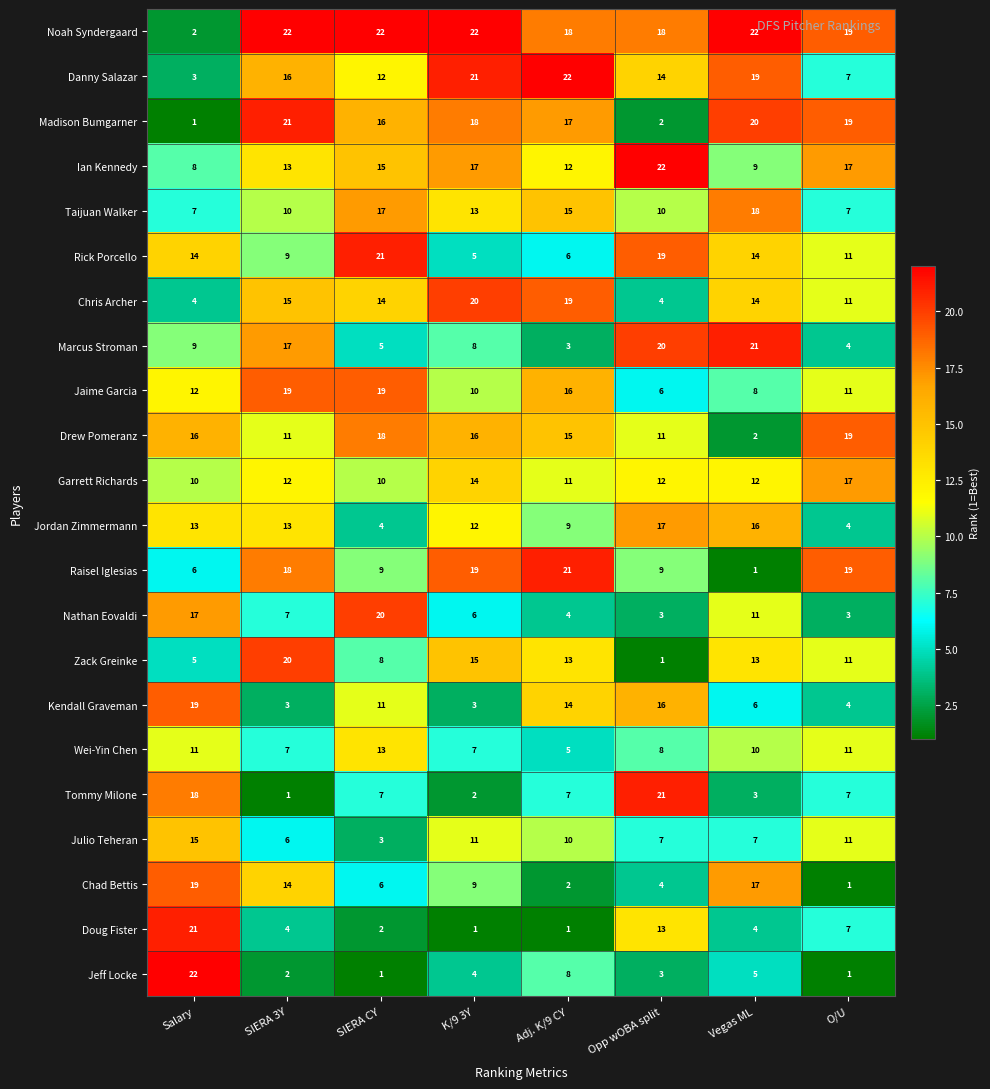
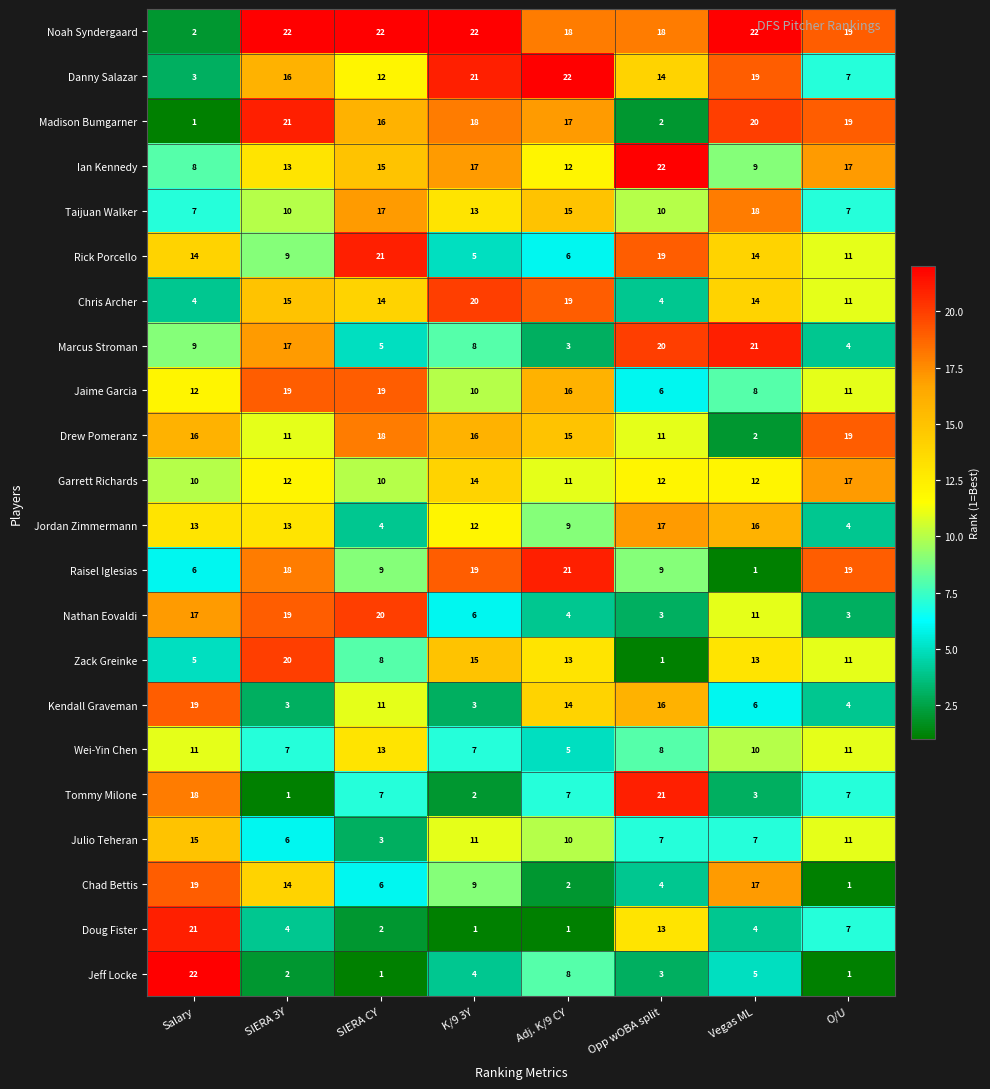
  {
    "Noah Syndergaard": {
      "Salary": 2,
      "SIERA 3Y": 22,
      "SIERA CY": 22,
      "K/9 3Y": 22,
      "Adj. K/9 CY": 18,
      "Opp wOBA split": 18
    },
    "Danny Salazar": {
      "Salary": 3,
      "SIERA 3Y": 16,
      "SIERA CY": 12,
      "K/9 3Y": 21,
      "Adj. K/9 CY": 22,
      "Opp wOBA split": 14,
      "Vegas ML": 19,
      "O/U": 7
    },
    "Madison Bumgarner": {
      "Salary": 1,
      "SIERA 3Y": 21,
      "SIERA CY": 16,
      "K/9 3Y": 18,
      "Adj. K/9 CY": 17,
      "Opp wOBA split": 2,
      "Vegas ML": 20,
      "O/U": 19
    },
    "Ian Kennedy": {
      "Salary": 8,
      "SIERA 3Y": 13,
      "SIERA CY": 15,
      "K/9 3Y": 17,
      "Adj. K/9 CY": 12,
      "Opp wOBA split": 22,
      "Vegas ML": 9,
      "O/U": 17
    },
    "Taijuan Walker": {
      "Salary": 7,
      "SIERA 3Y": 10,
      "SIERA CY": 17,
      "K/9 3Y": 13,
      "Adj. K/9 CY": 15,
      "Opp wOBA split": 10,
      "Vegas ML": 18,
      "O/U": 7
    },
    "Rick Porcello": {
      "Salary": 14,
      "SIERA 3Y": 9,
      "SIERA CY": 21,
      "K/9 3Y": 5,
      "Adj. K/9 CY": 6,
      "Opp wOBA split": 19,
      "Vegas ML": 14,
      "O/U": 11
    },
    "Chris Archer": {
      "Salary": 4,
      "SIERA 3Y": 15,
      "SIERA CY": 14,
      "K/9 3Y": 20,
      "Adj. K/9 CY": 19,
      "Opp wOBA split": 4,
      "Vegas ML": 14,
      "O/U": 11
    },
    "Marcus Stroman": {
      "Salary": 9,
      "SIERA 3Y": 17,
      "SIERA CY": 5,
      "K/9 3Y": 8,
      "Adj. K/9 CY": 3,
      "Opp wOBA split": 20,
      "Vegas ML": 21,
      "O/U": 4
    },
    "Jaime Garcia": {
      "Salary": 12,
      "SIERA 3Y": 19,
      "SIERA CY": 19,
      "K/9 3Y": 10,
      "Adj. K/9 CY": 16,
      "Opp wOBA split": 6,
      "Vegas ML": 8,
      "O/U": 11
    },
    "Drew Pomeranz": {
      "Salary": 16,
      "SIERA 3Y": 11,
      "SIERA CY": 18,
      "K/9 3Y": 16,
      "Adj. K/9 CY": 15,
      "Opp wOBA split": 11,
      "Vegas ML": 2,
      "O/U": 19
    },
    "Garrett Richards": {
      "Salary": 10,
      "SIERA 3Y": 12,
      "SIERA CY": 10,
      "K/9 3Y": 14,
      "Adj. K/9 CY": 11,
      "Opp wOBA split": 12,
      "Vegas ML": 12,
      "O/U": 17
    },
    "Jordan Zimmermann": {
      "Salary": 13,
      "SIERA 3Y": 13,
      "SIERA CY": 4,
      "K/9 3Y": 12,
      "Adj. K/9 CY": 9,
      "Opp wOBA split": 17,
      "Vegas ML": 16,
      "O/U": 4
    },
    "Raisel Iglesias": {
      "Salary": 6,
      "SIERA 3Y": 18,
      "SIERA CY": 9,
      "K/9 3Y": 19,
      "Adj. K/9 CY": 21,
      "Opp wOBA split": 9,
      "Vegas ML": 1,
      "O/U": 19
    },
    "Nathan Eovaldi": {
      "Salary": 17,
-     "SIERA 3Y": 7,
+     "SIERA 3Y": 19,
      "SIERA CY": 20,
      "K/9 3Y": 6,
      "Adj. K/9 CY": 4,
      "Opp wOBA split": 3,
      "Vegas ML": 11,
      "O/U": 3
    },
    "Zack Greinke": {
      "Salary": 5,
      "SIERA 3Y": 20,
      "SIERA CY": 8,
      "K/9 3Y": 15,
      "Adj. K/9 CY": 13,
      "Opp wOBA split": 1,
      "Vegas ML": 13,
      "O/U": 11
    },
    "Kendall Graveman": {
      "Salary": 19,
      "SIERA 3Y": 3,
      "SIERA CY": 11,
      "K/9 3Y": 3,
      "Adj. K/9 CY": 14,
      "Opp wOBA split": 16,
      "Vegas ML": 6,
      "O/U": 4
    },
    "Wei-Yin Chen": {
      "Salary": 11,
      "SIERA 3Y": 7,
      "SIERA CY": 13,
      "K/9 3Y": 7,
      "Adj. K/9 CY": 5,
      "Opp wOBA split": 8,
      "Vegas ML": 10,
      "O/U": 11
    },
    "Tommy Milone": {
      "Salary": 18,
      "SIERA 3Y": 1,
      "SIERA CY": 7,
      "K/9 3Y": 2,
      "Adj. K/9 CY": 7,
      "Opp wOBA split": 21,
      "Vegas ML": 3,
      "O/U": 7
    },
    "Julio Teheran": {
      "Salary": 15,
      "SIERA 3Y": 6,
      "SIERA CY": 3,
      "K/9 3Y": 11,
      "Adj. K/9 CY": 10,
      "Opp wOBA split": 7,
      "Vegas ML": 7,
      "O/U": 11
    },
    "Chad Bettis": {
      "Salary": 19,
      "SIERA 3Y": 14,
      "SIERA CY": 6,
      "K/9 3Y": 9,
      "Adj. K/9 CY": 2,
      "Opp wOBA split": 4,
      "Vegas ML": 17,
      "O/U": 1
    },
    "Doug Fister": {
      "Salary": 21,
      "SIERA 3Y": 4,
      "SIERA CY": 2,
      "K/9 3Y": 1,
      "Adj. K/9 CY": 1,
      "Opp wOBA split": 13,
      "Vegas ML": 4,
      "O/U": 7
    },
    "Jeff Locke": {
      "Salary": 22,
      "SIERA 3Y": 2,
      "SIERA CY": 1,
      "K/9 3Y": 4,
      "Adj. K/9 CY": 8,
      "Opp wOBA split": 3,
      "Vegas ML": 5,
      "O/U": 1
    }
  }
